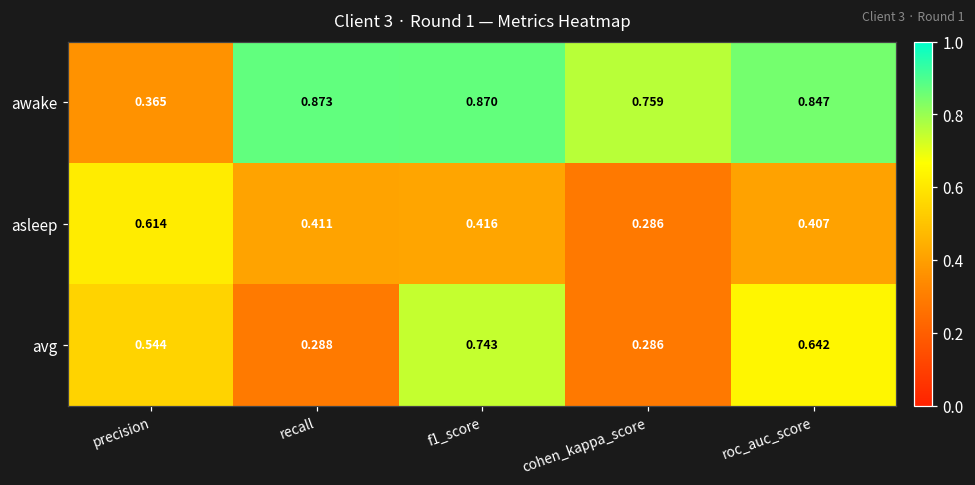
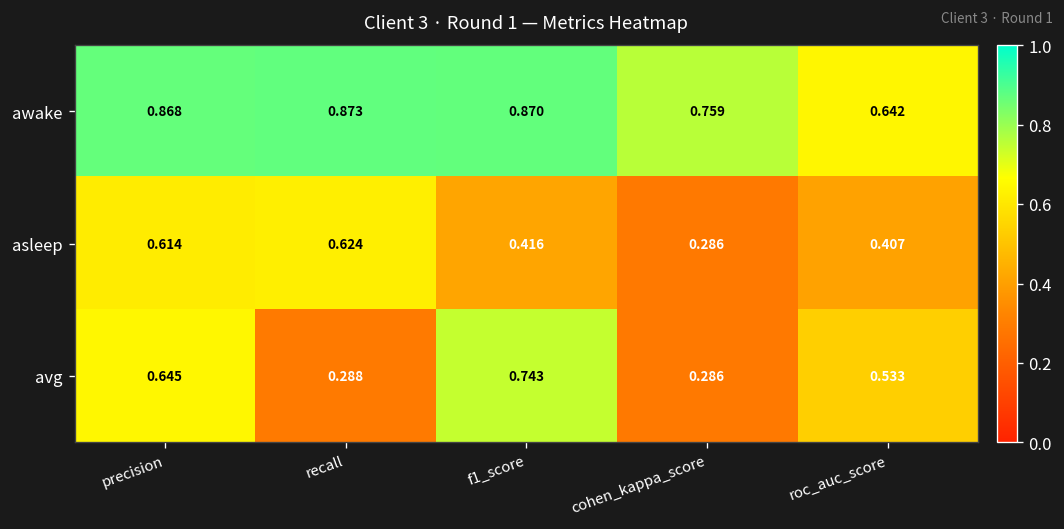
  {
    "awake": {
-     "precision": 0.365,
+     "precision": 0.868,
      "recall": 0.873,
      "f1_score": 0.870,
      "cohen_kappa_score": 0.759,
-     "roc_auc_score": 0.847
+     "roc_auc_score": 0.642
    },
    "asleep": {
      "precision": 0.614,
-     "recall": 0.411,
+     "recall": 0.624,
      "f1_score": 0.416,
      "cohen_kappa_score": 0.286,
      "roc_auc_score": 0.407
    },
    "avg": {
-     "precision": 0.544,
+     "precision": 0.645,
      "recall": 0.288,
      "f1_score": 0.743,
      "cohen_kappa_score": 0.286,
-     "roc_auc_score": 0.642
+     "roc_auc_score": 0.533
    }
  }
